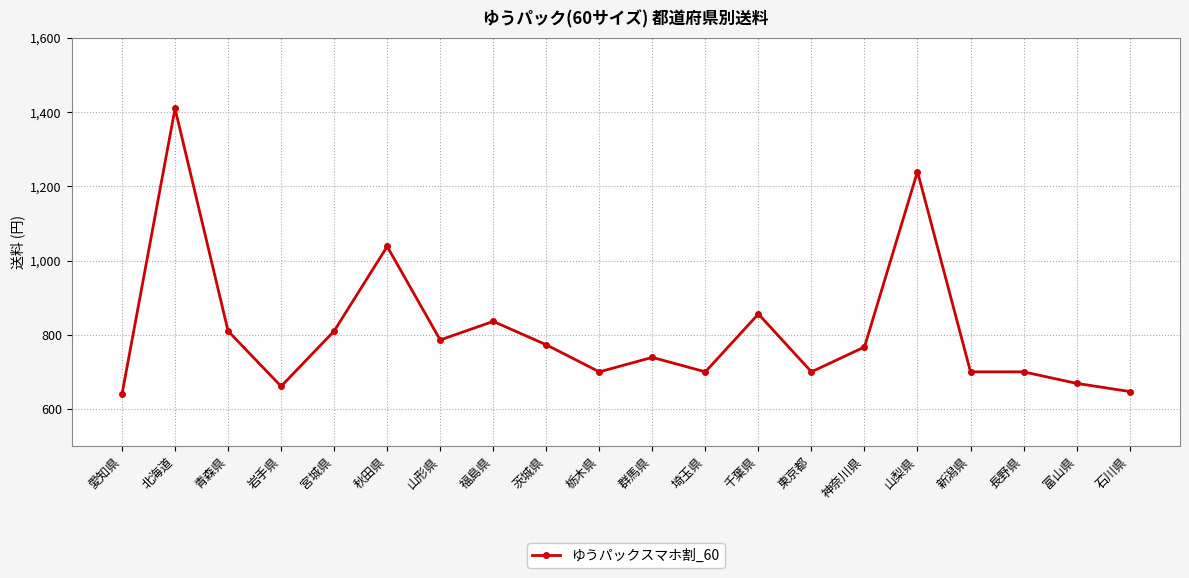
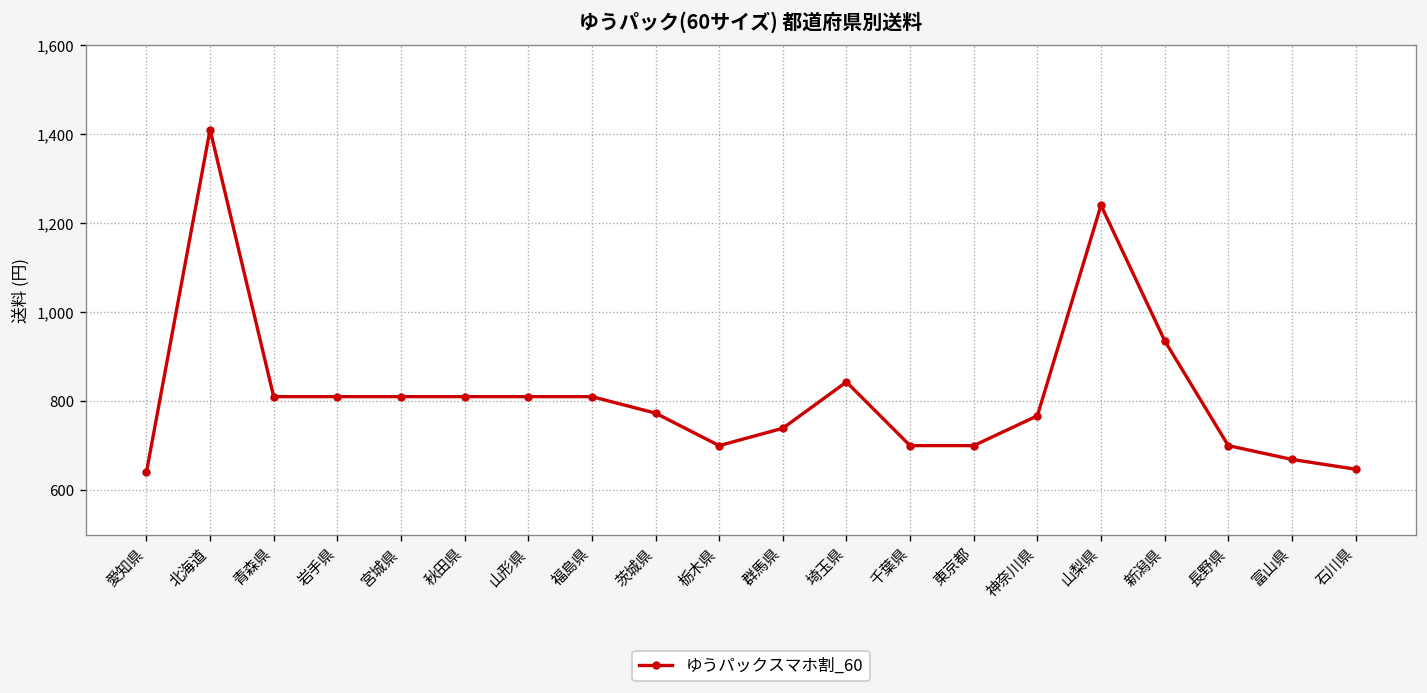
  {
    "愛知県": "640",
    "北海道": "1,410",
    "青森県": "810",
-   "岩手県": "660",
+   "岩手県": "810",
    "宮城県": "810",
-   "秋田県": "1,040",
-   "山形県": "790",
-   "福島県": "840",
+   "秋田県": "810",
+   "山形県": "810",
+   "福島県": "810",
    "茨城県": "770",
    "栃木県": "700",
    "群馬県": "740",
-   "埼玉県": "700",
-   "千葉県": "860",
+   "埼玉県": "840",
+   "千葉県": "700",
    "東京都": "700",
    "神奈川県": "770",
    "山梨県": "1,240",
-   "新潟県": "700",
+   "新潟県": "940",
    "長野県": "700",
    "富山県": "670",
    "石川県": "650"
  }
